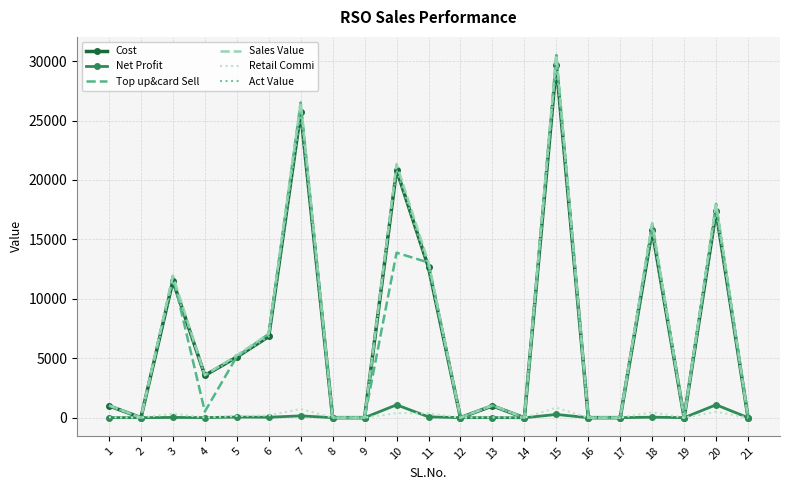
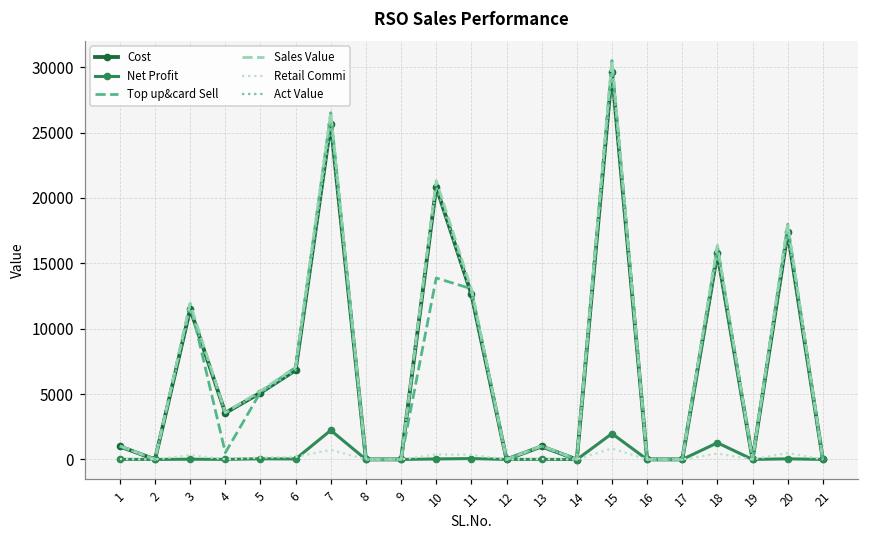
  {
    "Net Profit": {
      "3": 0,
-     "7": 200,
-     "10": 1100,
+     "7": 2200,
+     "10": 0,
      "11": 100,
-     "15": 300,
-     "18": 0,
-     "20": 1100
+     "15": 2000,
+     "18": 1300,
+     "20": 0
    }
  }
